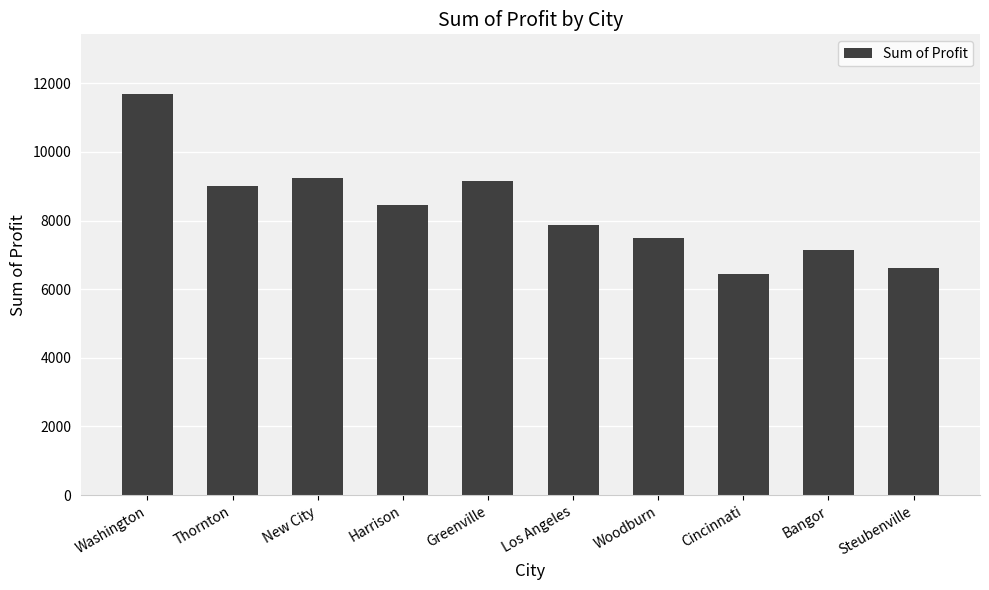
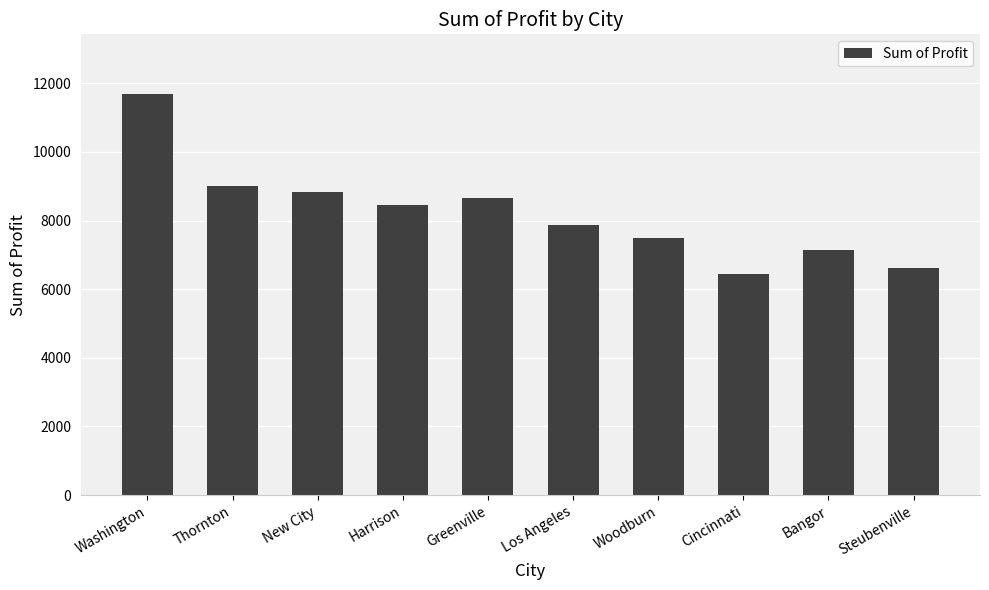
  {
    "Washington": 11700,
    "Thornton": 9000,
-   "New City": 9200,
+   "New City": 8800,
    "Harrison": 8500,
-   "Greenville": 9100,
+   "Greenville": 8700,
    "Los Angeles": 7900,
    "Woodburn": 7500,
    "Cincinnati": 6500,
    "Bangor": 7100,
    "Steubenville": 6600
  }
